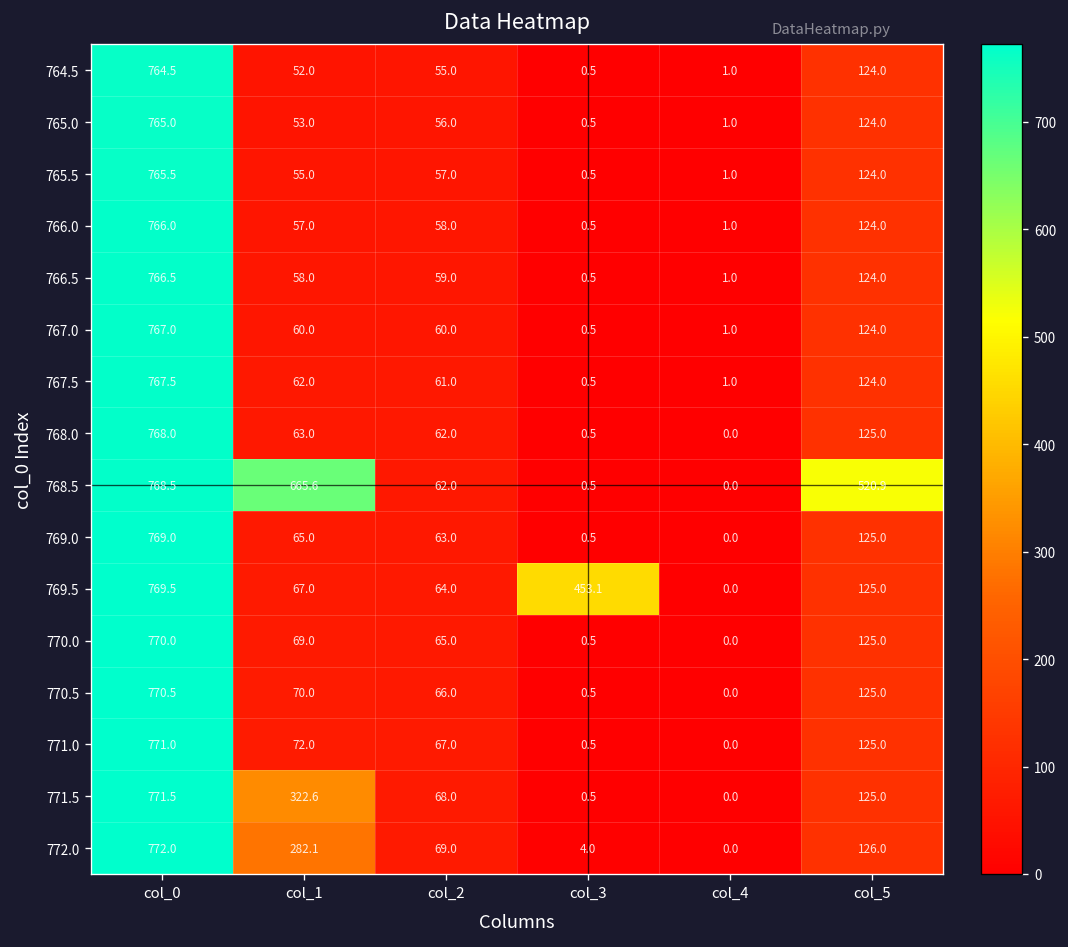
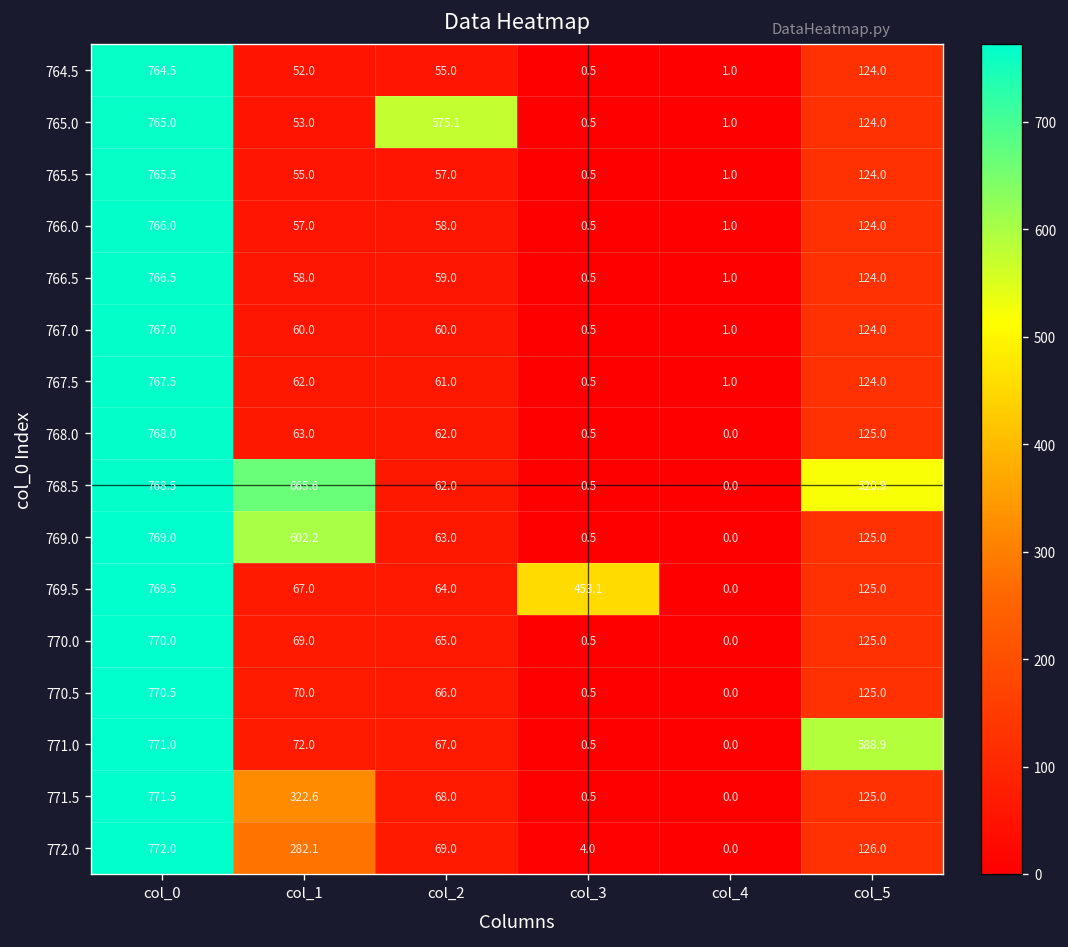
  {
    "764.5": {
      "col_0": 764.5,
      "col_1": 52.0,
      "col_2": 55.0,
      "col_3": 0.5,
      "col_4": 1.0,
      "col_5": 124.0
    },
    "765.0": {
      "col_0": 765.0,
      "col_1": 53.0,
-     "col_2": 56.0,
+     "col_2": 575.1,
      "col_3": 0.5,
      "col_4": 1.0,
      "col_5": 124.0
    },
    "765.5": {
      "col_0": 765.5,
      "col_1": 55.0,
      "col_2": 57.0,
      "col_3": 0.5,
      "col_4": 1.0,
      "col_5": 124.0
    },
    "766.0": {
      "col_0": 766.0,
      "col_1": 57.0,
      "col_2": 58.0,
      "col_3": 0.5,
      "col_4": 1.0,
      "col_5": 124.0
    },
    "766.5": {
      "col_0": 766.5,
      "col_1": 58.0,
      "col_2": 59.0,
      "col_3": 0.5,
      "col_4": 1.0,
      "col_5": 124.0
    },
    "767.0": {
      "col_0": 767.0,
      "col_1": 60.0,
      "col_2": 60.0,
      "col_3": 0.5,
      "col_4": 1.0,
      "col_5": 124.0
    },
    "767.5": {
      "col_0": 767.5,
      "col_1": 62.0,
      "col_2": 61.0,
      "col_3": 0.5,
      "col_4": 1.0,
      "col_5": 124.0
    },
    "768.0": {
      "col_0": 768.0,
      "col_1": 63.0,
      "col_2": 62.0,
      "col_3": 0.5,
      "col_4": 0.0,
      "col_5": 125.0
    },
    "768.5": {
      "col_0": 768.5,
      "col_1": 665.6,
      "col_2": 62.0,
      "col_3": 0.5,
      "col_4": 0.0,
      "col_5": 520.9
    },
    "769.0": {
      "col_0": 769.0,
-     "col_1": 65.0,
+     "col_1": 602.2,
      "col_2": 63.0,
      "col_3": 0.5,
      "col_4": 0.0,
      "col_5": 125.0
    },
    "769.5": {
      "col_0": 769.5,
      "col_1": 67.0,
      "col_2": 64.0,
      "col_3": 453.1,
      "col_4": 0.0,
      "col_5": 125.0
    },
    "770.0": {
      "col_0": 770.0,
      "col_1": 69.0,
      "col_2": 65.0,
      "col_3": 0.5,
      "col_4": 0.0,
      "col_5": 125.0
    },
    "770.5": {
      "col_0": 770.5,
      "col_1": 70.0,
      "col_2": 66.0,
      "col_3": 0.5,
      "col_4": 0.0,
      "col_5": 125.0
    },
    "771.0": {
      "col_0": 771.0,
      "col_1": 72.0,
      "col_2": 67.0,
      "col_3": 0.5,
      "col_4": 0.0,
-     "col_5": 125.0
+     "col_5": 588.9
    },
    "771.5": {
      "col_0": 771.5,
      "col_1": 322.6,
      "col_2": 68.0,
      "col_3": 0.5,
      "col_4": 0.0,
      "col_5": 125.0
    },
    "772.0": {
      "col_0": 772.0,
      "col_1": 282.1,
      "col_2": 69.0,
      "col_3": 4.0,
      "col_4": 0.0,
      "col_5": 126.0
    }
  }
